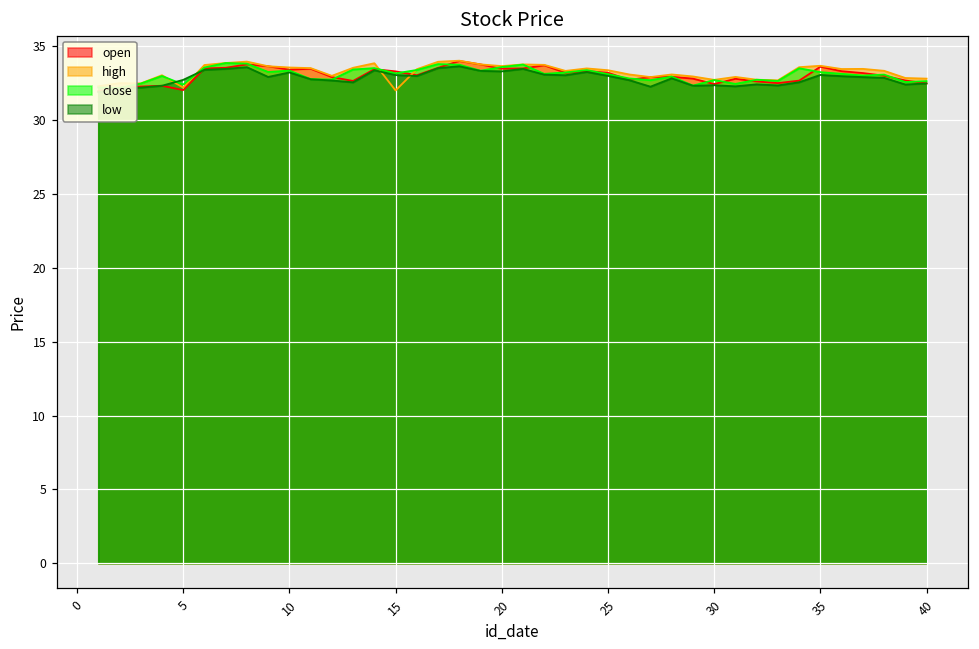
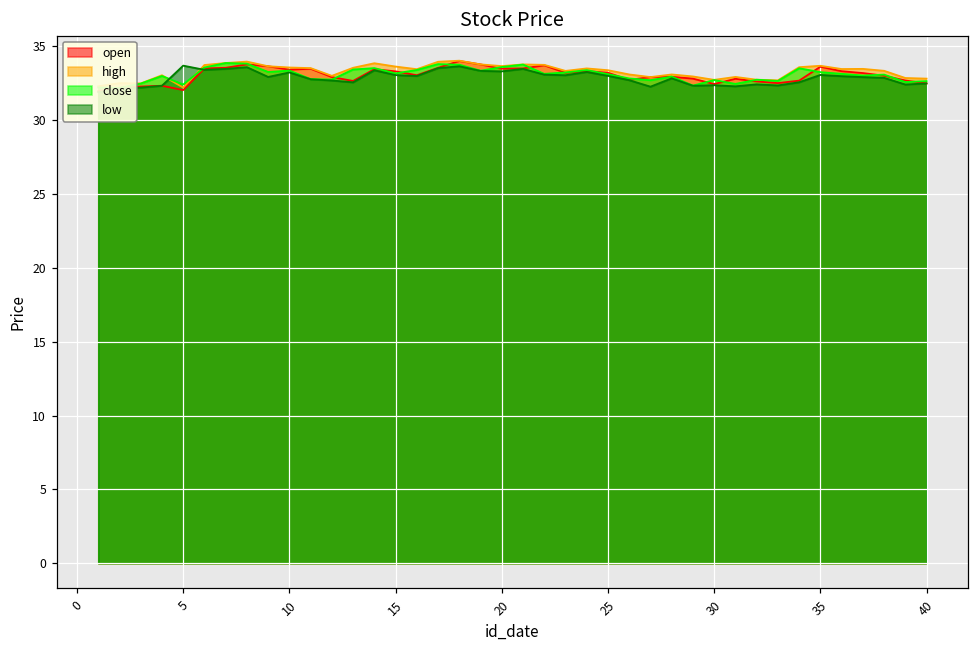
  {
    "high": {
-     "15": 32.0
+     "15": 33.6
    },
    "close": {
      "5": 32.4
    },
    "low": {
-     "5": 32.7
+     "5": 33.7
    }
  }
